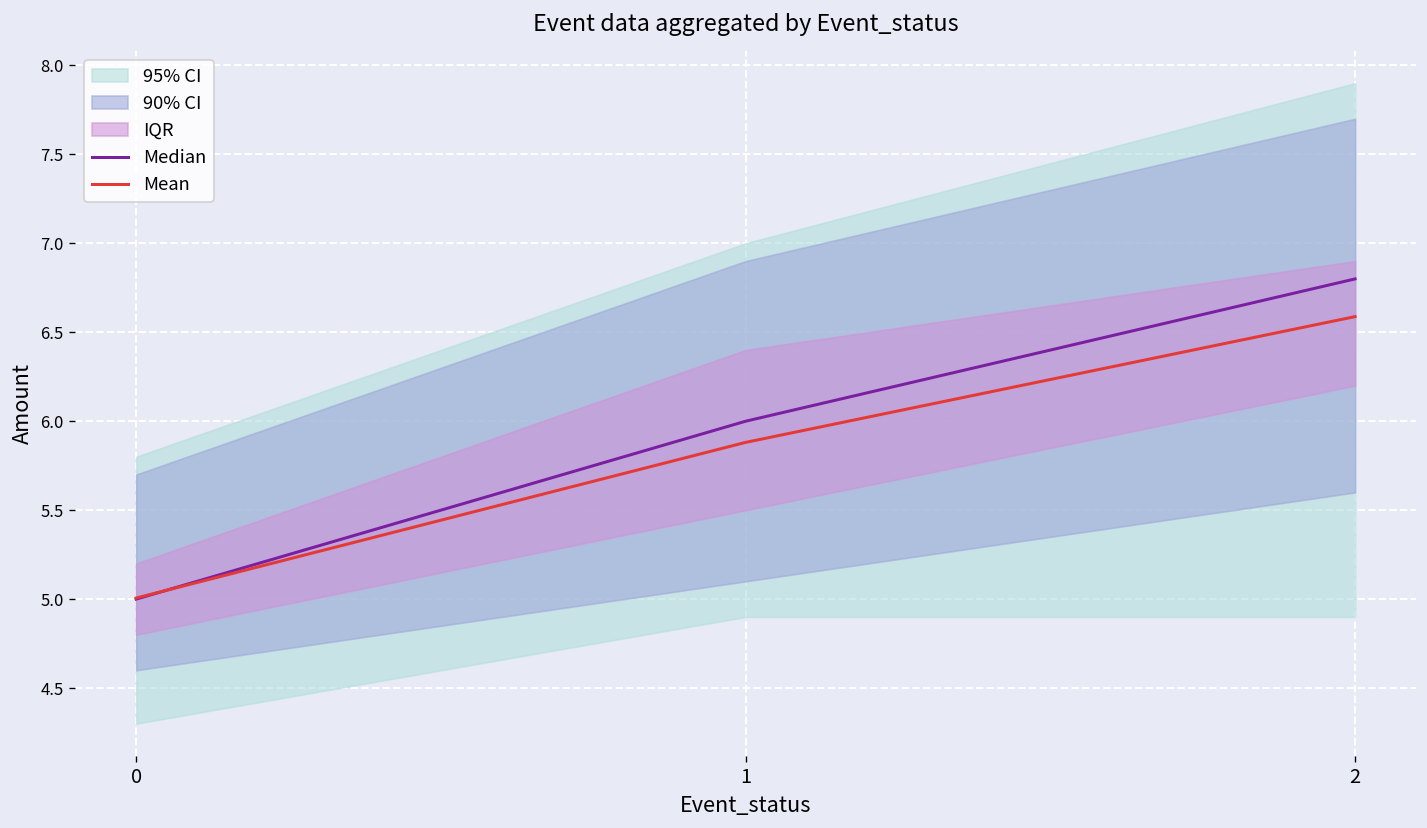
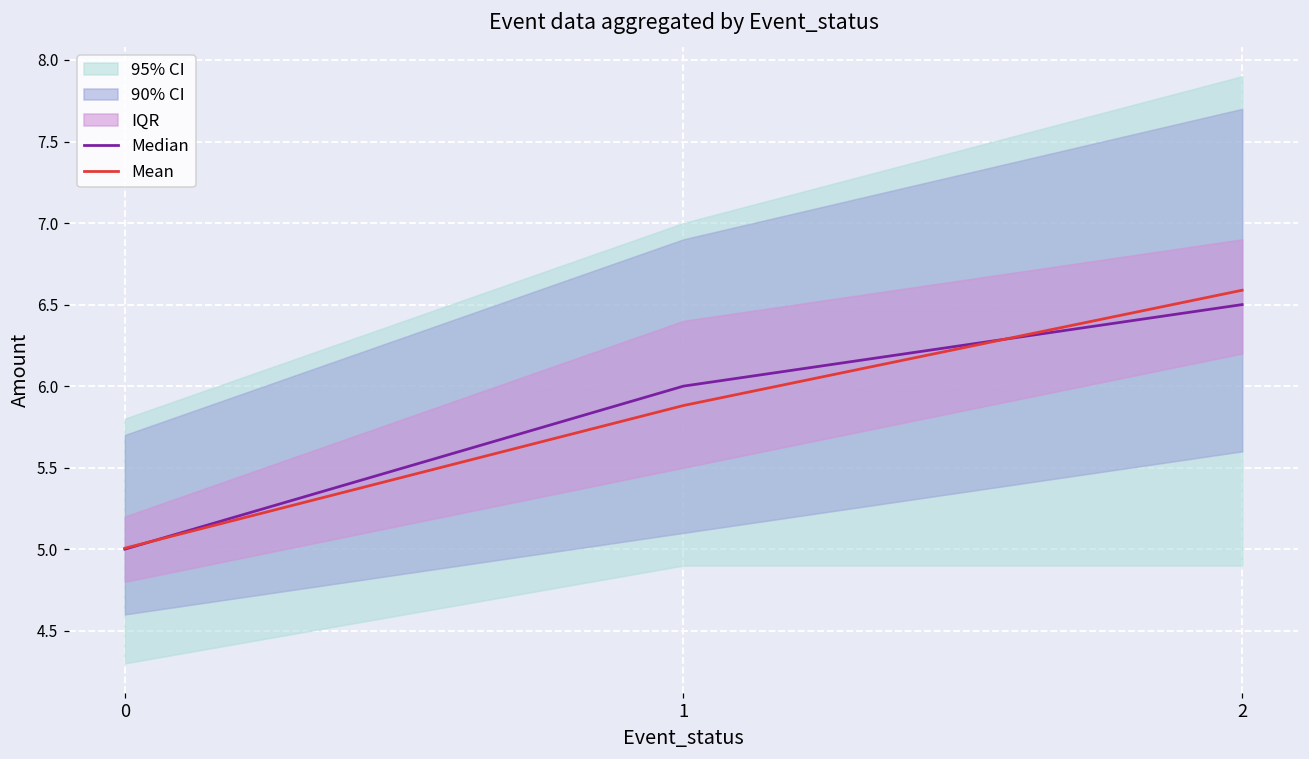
  {
    "Median": {
      "1": 6.0,
-     "2": 6.8
+     "2": 6.5
    },
    "Mean": {
      "1": 5.88,
      "2": 6.6
    }
  }
